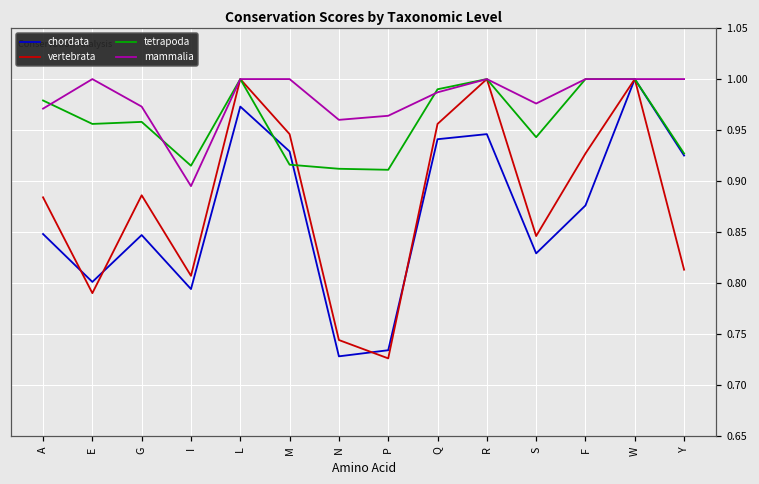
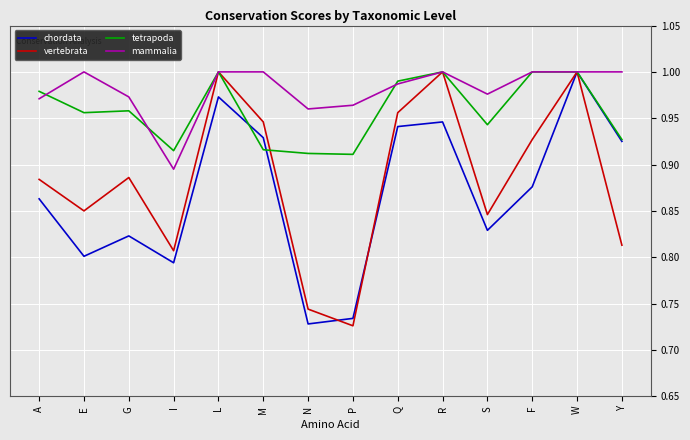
  {
    "chordata": {
-     "A": 0.85,
+     "A": 0.86,
      "E": 0.80,
-     "G": 0.85,
+     "G": 0.82,
      "L": 0.97,
      "M": 0.93,
      "N": 0.73,
      "P": 0.73,
      "Q": 0.94,
      "R": 0.95,
      "S": 0.83,
      "F": 0.88
    },
    "vertebrata": {
      "A": 0.88,
-     "E": 0.79,
+     "E": 0.85,
      "G": 0.89,
      "M": 0.95,
      "N": 0.74,
      "P": 0.73,
      "Q": 0.96,
      "S": 0.85,
      "F": 0.93,
      "Y": 0.81
    },
    "tetrapoda": {
      "A": 0.98,
      "E": 0.96,
      "G": 0.96,
      "M": 0.92,
      "N": 0.91,
      "P": 0.91,
      "Q": 0.99,
      "S": 0.94
    },
    "mammalia": {
      "A": 0.97,
      "E": 1.00,
      "G": 0.97,
      "M": 1.00,
      "N": 0.96,
      "P": 0.96,
      "Q": 0.99,
      "S": 0.98,
      "Y": 1.00
    }
  }
